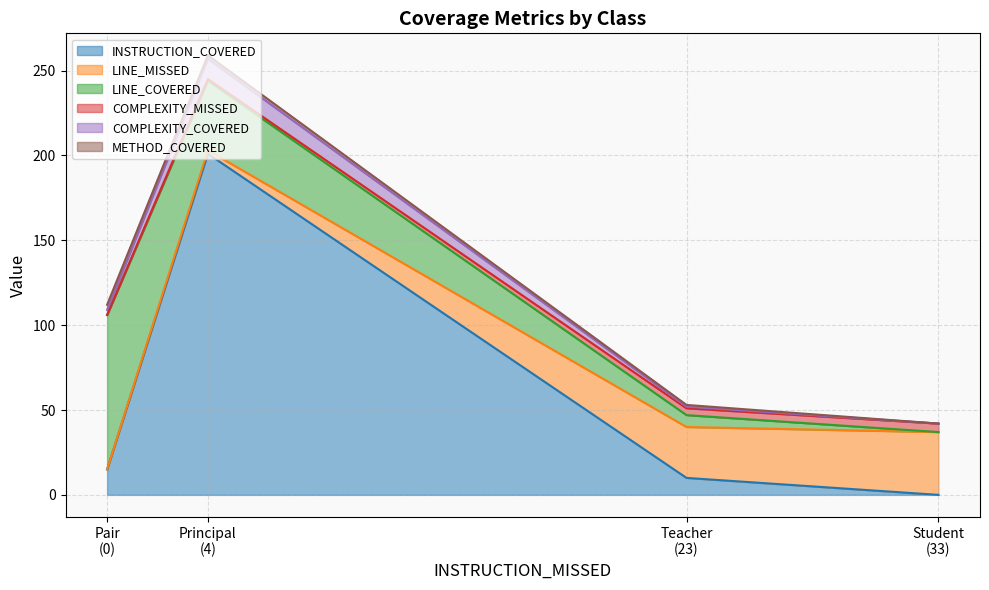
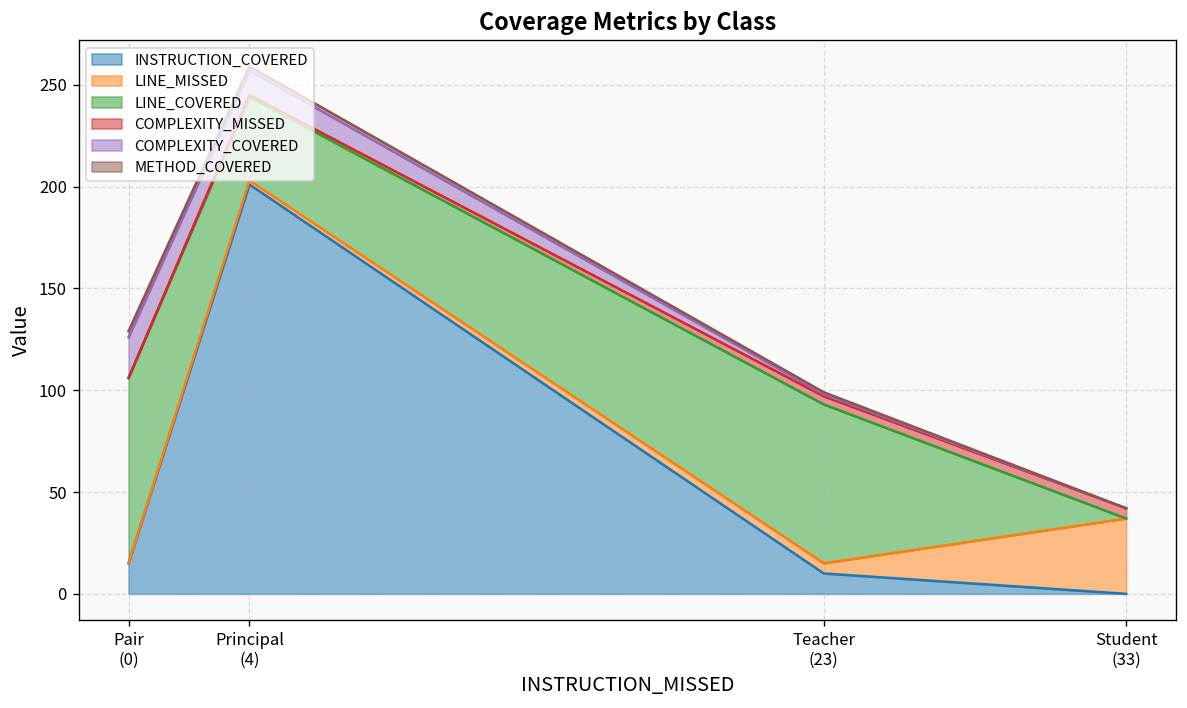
  {
    "INSTRUCTION_COVERED": {
      "Teacher (23)": 10,
      "Student (33)": 0
    },
    "LINE_MISSED": {
-     "Teacher (23)": 30
+     "Teacher (23)": 5
    },
    "LINE_COVERED": {
-     "Teacher (23)": 7
+     "Teacher (23)": 78
    },
    "COMPLEXITY_COVERED": {
-     "Pair (0)": 3
+     "Pair (0)": 20
    },
    "METHOD_COVERED": {
      "Pair (0)": 3
    }
  }
